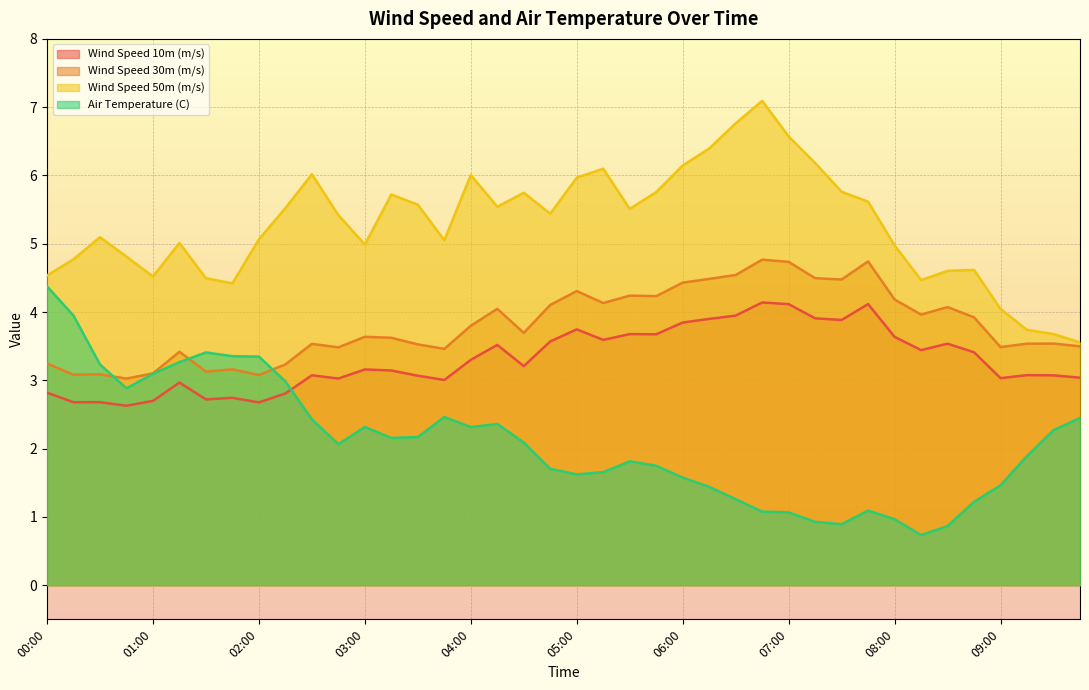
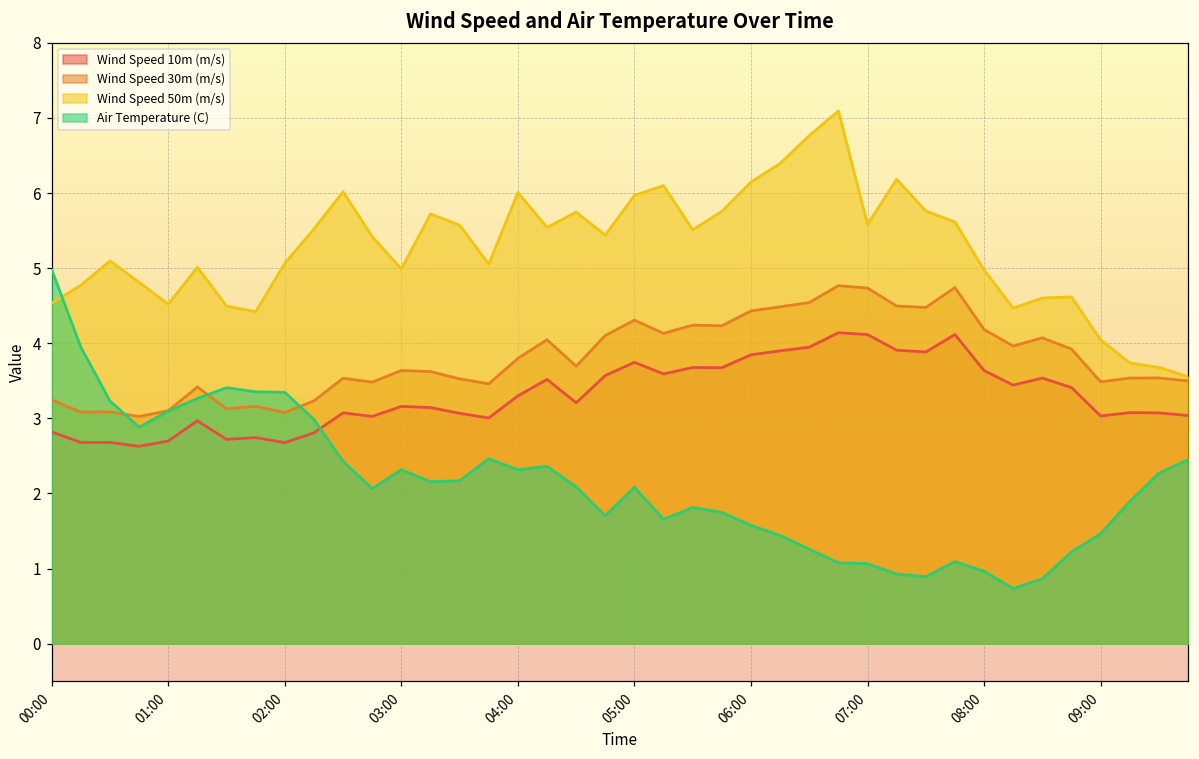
  {
    "Wind Speed 50m (m/s)": {
      "00:00": 4.5,
      "01:00": 4.5,
      "02:00": 5.1,
      "03:00": 5.0,
      "04:00": 6.0,
      "05:00": 6.0,
      "06:00": 6.1,
-     "07:00": 6.6,
+     "07:00": 5.6,
      "08:00": 5.0,
      "09:00": 4.0
    },
    "Air Temperature (C)": {
-     "00:00": 4.4,
+     "00:00": 5.0,
      "02:00": 3.3,
      "03:00": 2.3,
      "04:00": 2.3,
-     "05:00": 1.6,
+     "05:00": 2.1,
      "06:00": 1.6,
      "07:00": 1.1,
      "08:00": 1.0,
      "09:00": 1.5
    }
  }
